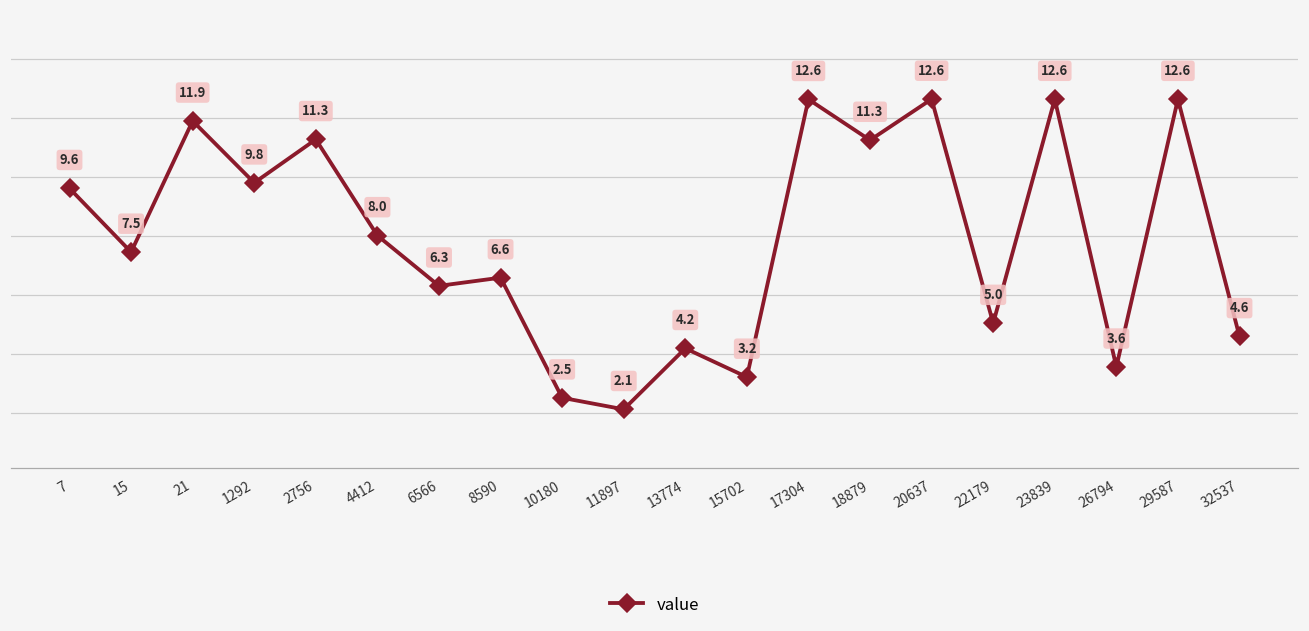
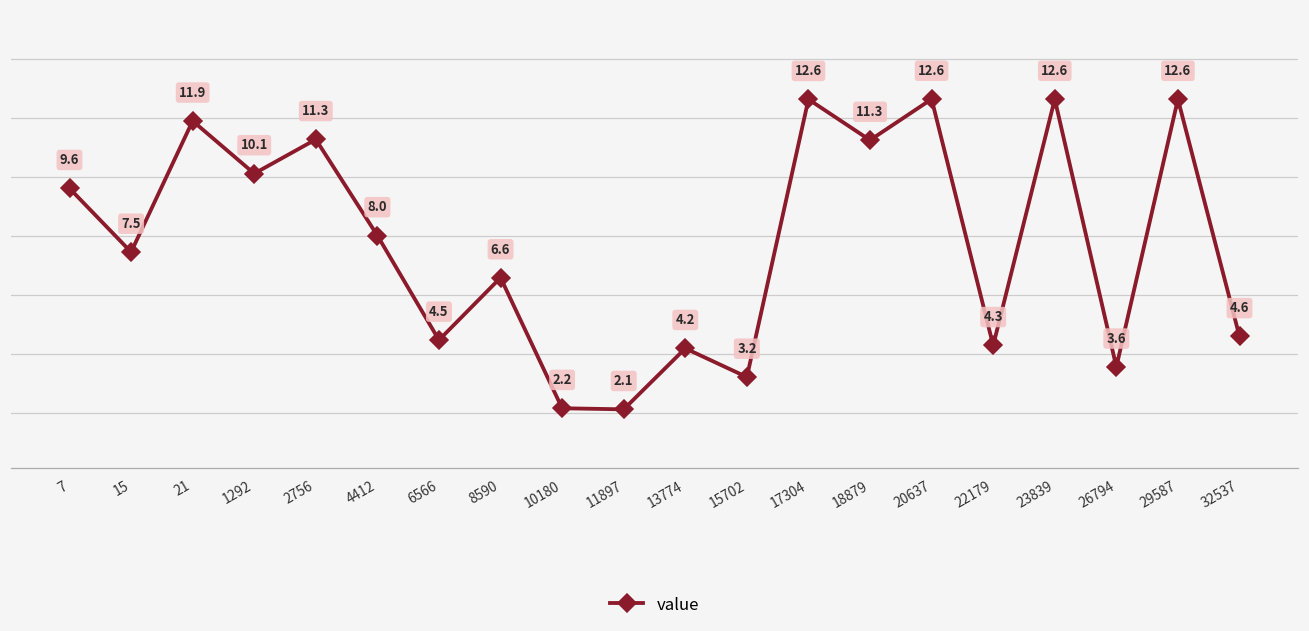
  {
-   "1292": 9.8,
-   "6566": 6.3,
-   "10180": 2.5,
-   "22179": 5.0
+   "1292": 10.1,
+   "6566": 4.5,
+   "10180": 2.2,
+   "22179": 4.3
  }
